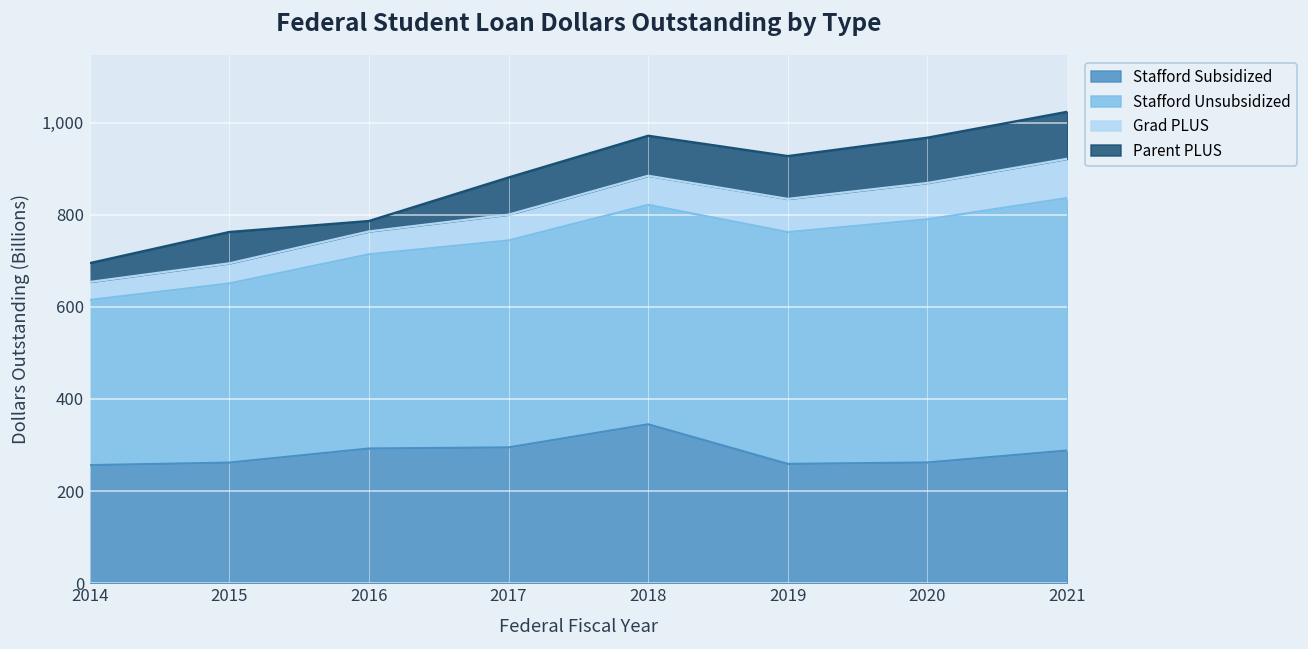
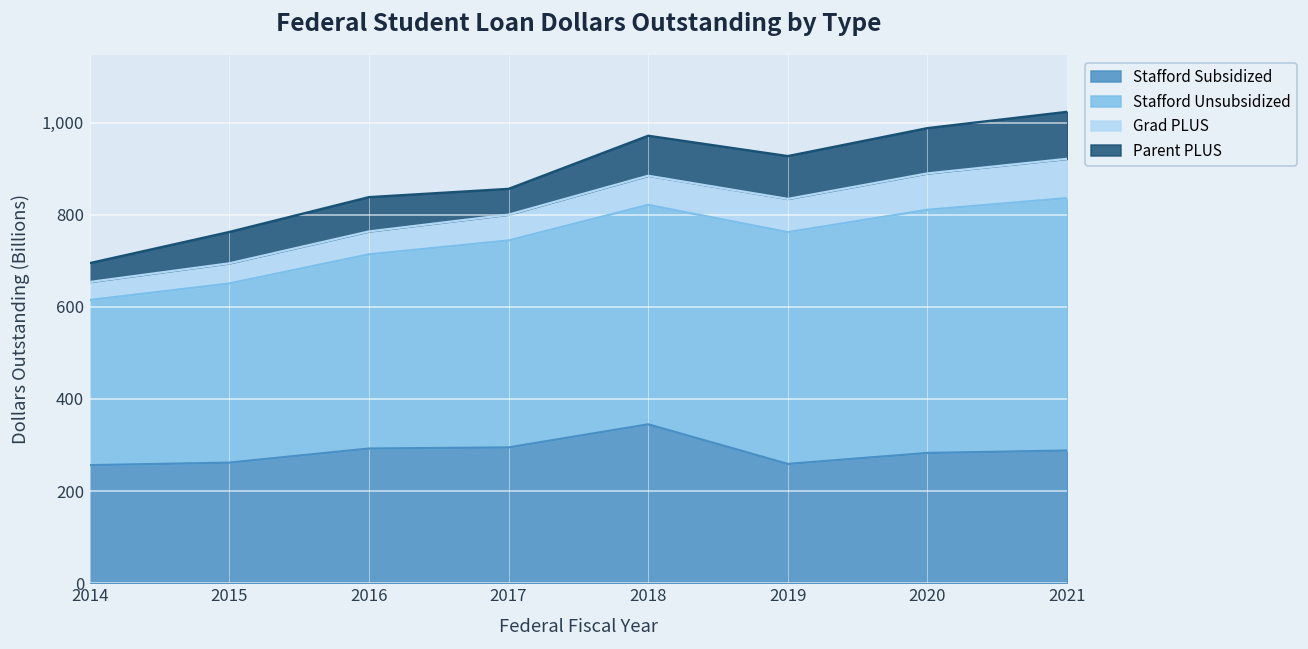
  {
    "Stafford Subsidized": {
      "2014": 260,
      "2015": 260,
      "2016": 290,
      "2017": 290,
      "2018": 340,
      "2019": 260,
-     "2020": 260,
+     "2020": 280,
      "2021": 290
    },
    "Parent PLUS": {
      "2014": 40,
      "2015": 70,
-     "2016": 20,
-     "2017": 80,
+     "2016": 70,
+     "2017": 60,
      "2018": 90,
      "2019": 90,
      "2020": 100,
      "2021": 100
    }
  }
